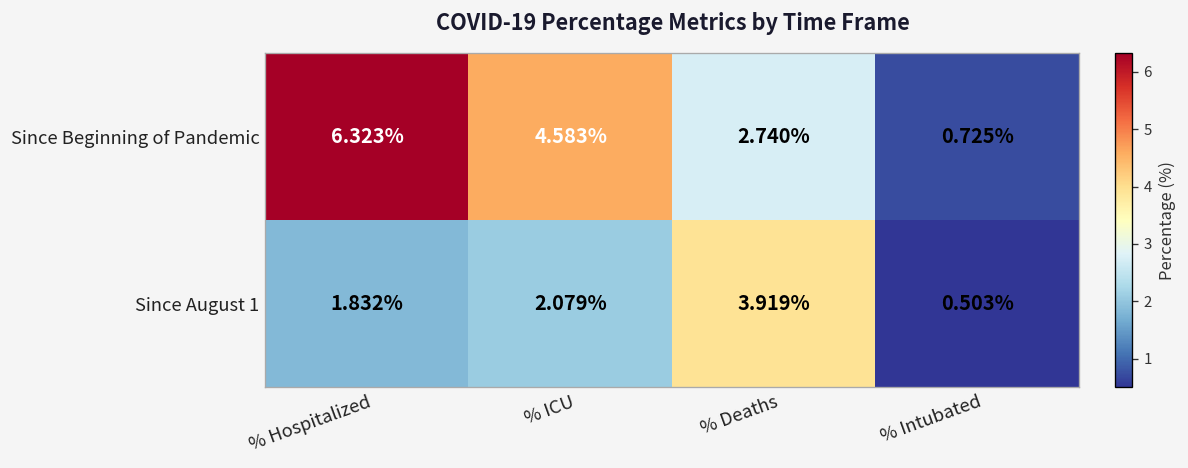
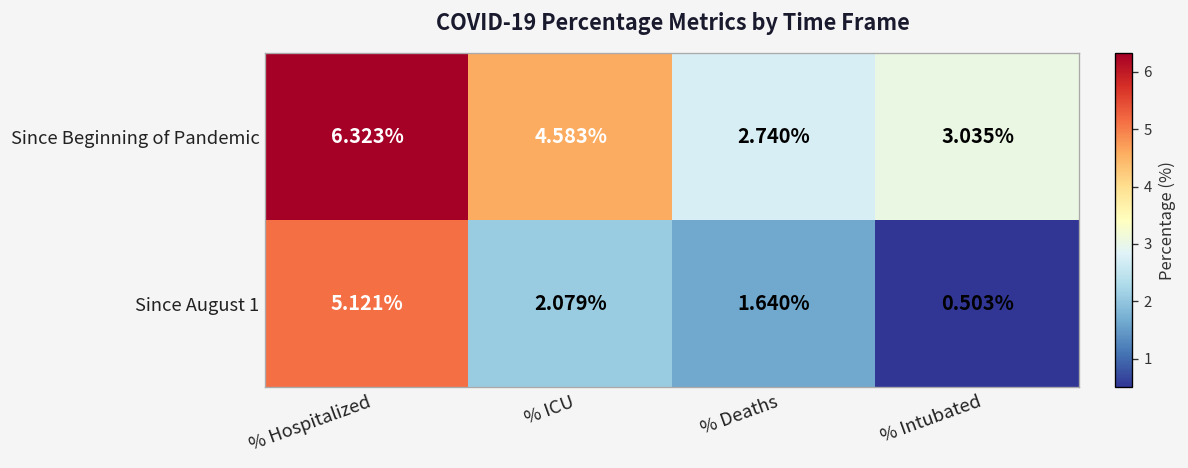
  {
    "Since Beginning of Pandemic": {
      "% Hospitalized": "6.323%",
      "% ICU": "4.583%",
      "% Deaths": "2.740%",
-     "% Intubated": "0.725%"
+     "% Intubated": "3.035%"
    },
    "Since August 1": {
-     "% Hospitalized": "1.832%",
+     "% Hospitalized": "5.121%",
      "% ICU": "2.079%",
-     "% Deaths": "3.919%",
+     "% Deaths": "1.640%",
      "% Intubated": "0.503%"
    }
  }
